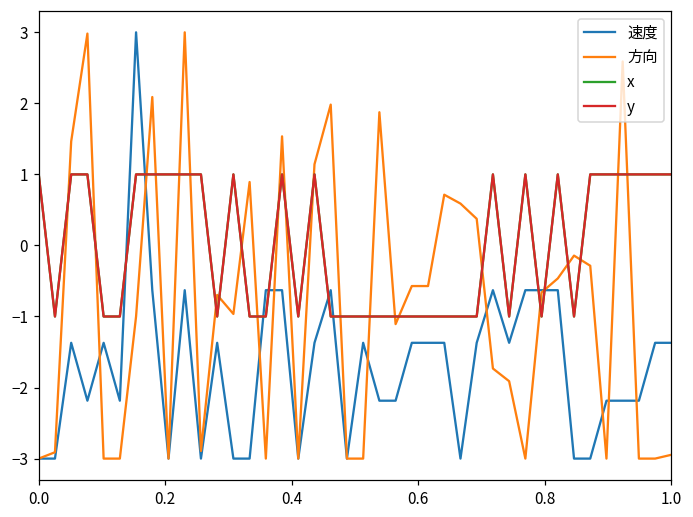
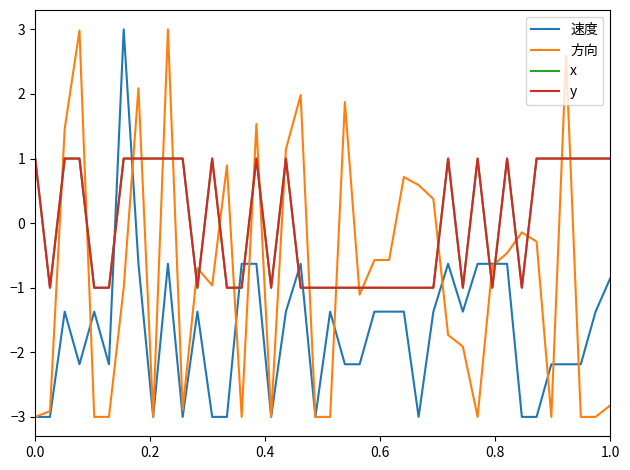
  {
    "速度": {
-     "1.0": -1.4
+     "1.0": -0.9
    },
    "方向": {
-     "1.0": -2.9
+     "1.0": -2.8
    },
    "y": {
      "0.0": 1.0,
      "1.0": 1.0
    }
  }
